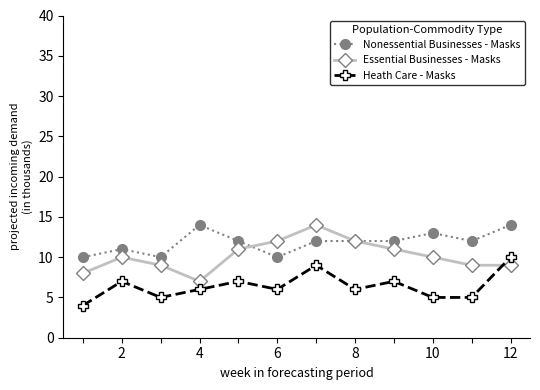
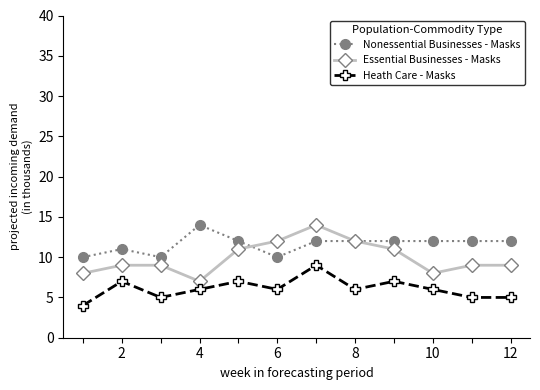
  {
    "Nonessential Businesses - Masks": {
      "2": 11,
      "4": 14,
      "6": 10,
-     "10": 13,
-     "12": 14
+     "10": 12,
+     "12": 12
    },
    "Essential Businesses - Masks": {
-     "2": 10,
+     "2": 9,
      "4": 7,
      "6": 12,
-     "10": 10,
+     "10": 8,
      "12": 9
    },
    "Heath Care - Masks": {
      "2": 7,
      "4": 6,
      "6": 6,
      "8": 6,
-     "10": 5,
-     "12": 10
+     "10": 6,
+     "12": 5
    }
  }
